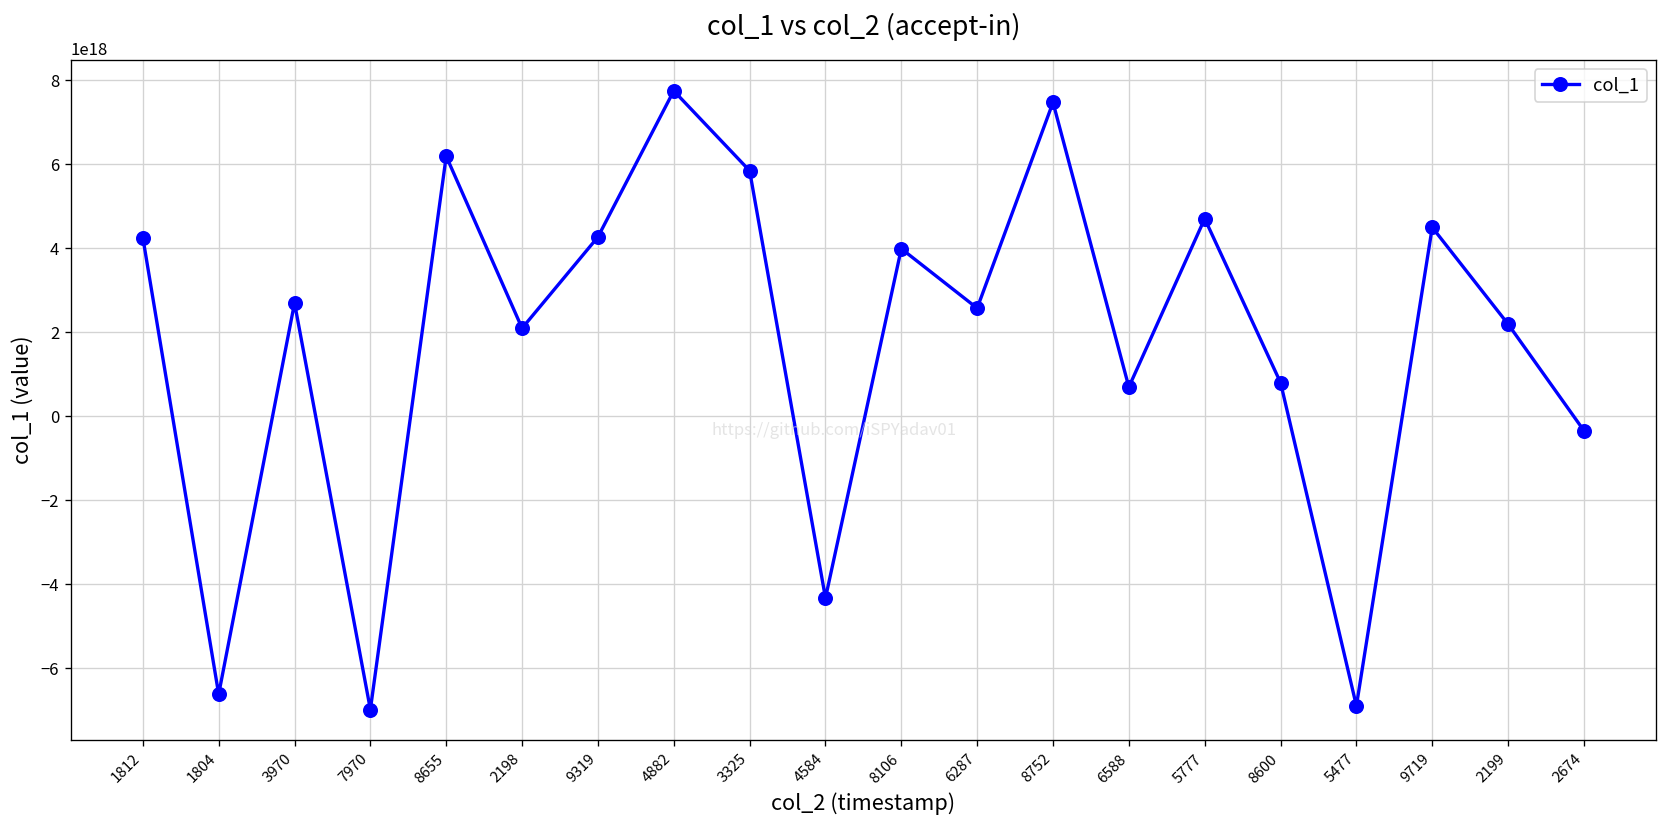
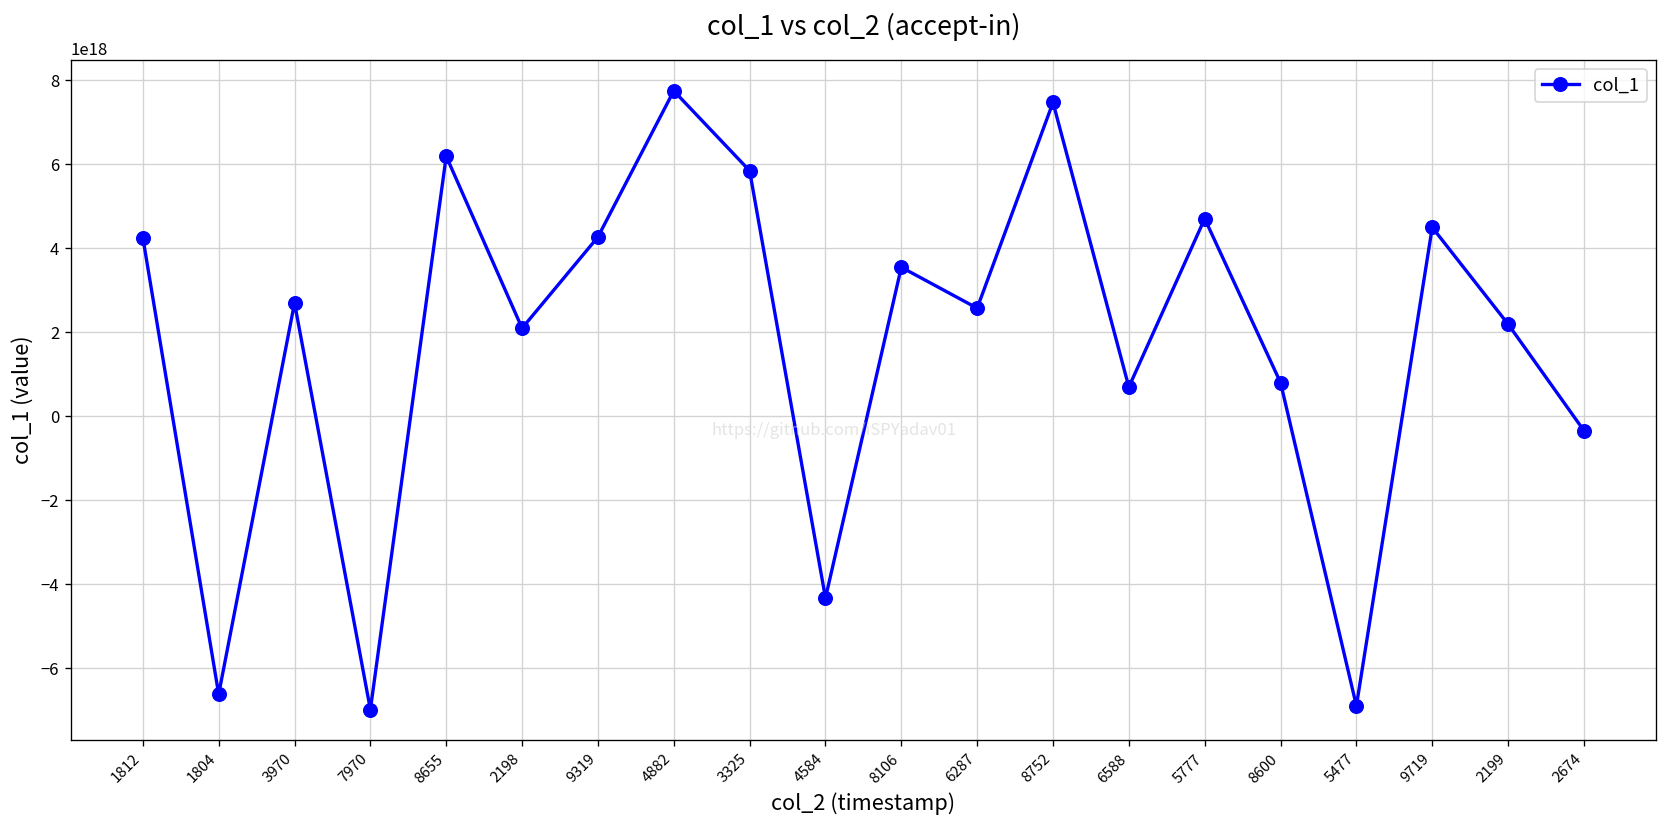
  {
    "1812": 4300000000000000000,
    "1804": -6600000000000000000,
    "3970": 2700000000000000000,
    "7970": -7000000000000000000,
    "8655": 6200000000000000000,
    "2198": 2100000000000000000,
    "9319": 4300000000000000000,
    "4882": 7700000000000000000,
    "3325": 5800000000000000000,
    "4584": -4300000000000000000,
-   "8106": 4000000000000000000,
+   "8106": 3500000000000000000,
    "6287": 2600000000000000000,
    "8752": 7500000000000000000,
    "6588": 700000000000000000,
    "5777": 4700000000000000000,
    "8600": 800000000000000000,
    "5477": -6900000000000000000,
    "9719": 4500000000000000000,
    "2199": 2200000000000000000,
    "2674": -300000000000000000
  }
